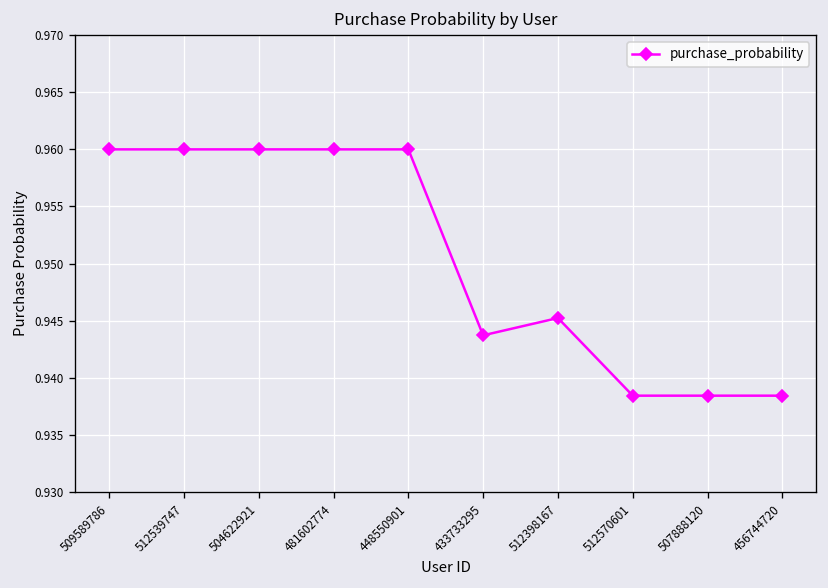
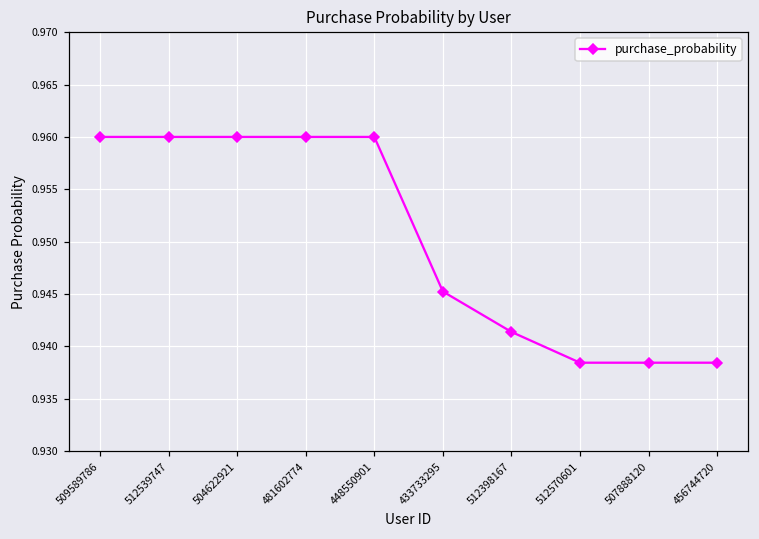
  {
    "509589786": 0.960,
    "512539747": 0.960,
    "504622921": 0.960,
    "481602774": 0.960,
    "448550901": 0.960,
-   "433733295": 0.944,
-   "512398167": 0.945,
+   "433733295": 0.945,
+   "512398167": 0.941,
    "512570601": 0.938,
    "507888120": 0.938,
    "456744720": 0.938
  }
